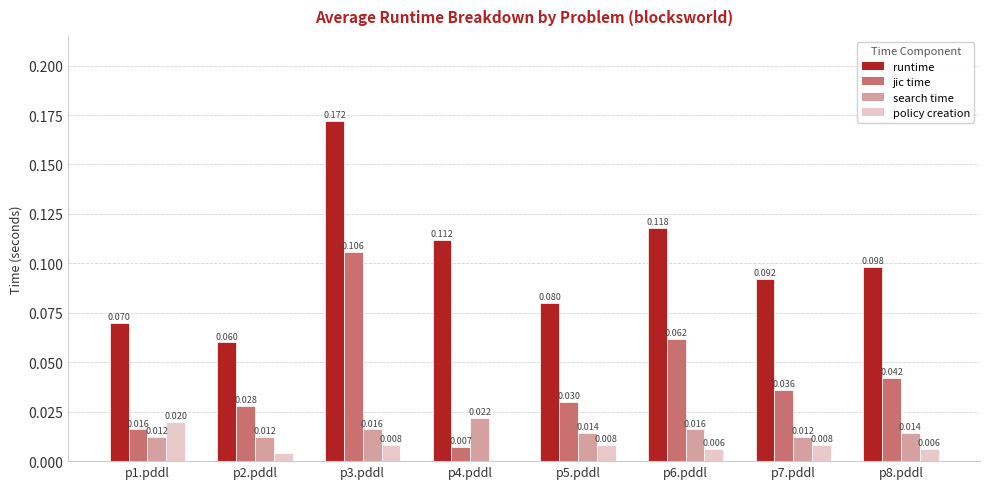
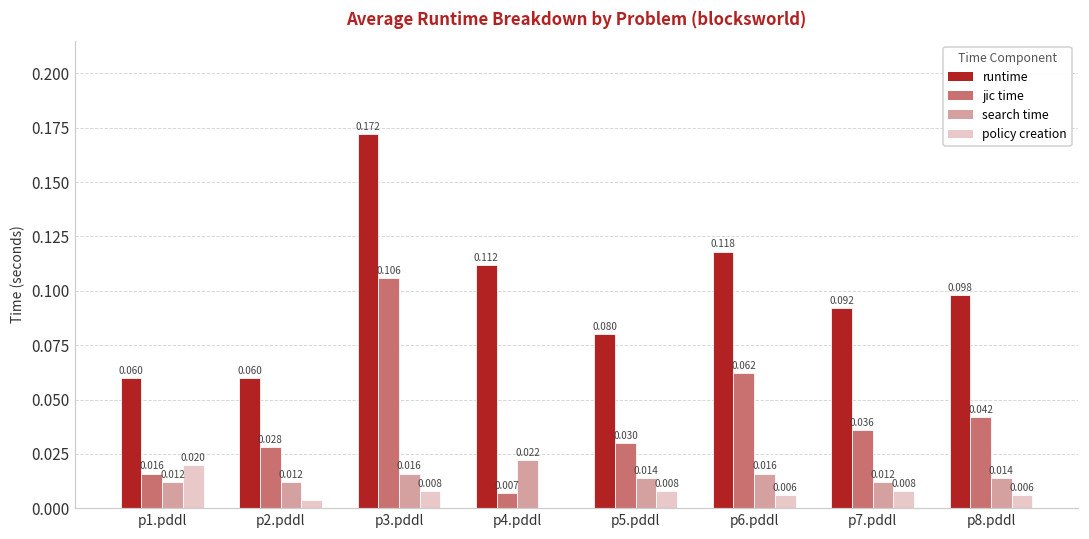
  {
    "runtime": {
-     "p1.pddl": 0.070,
+     "p1.pddl": 0.060,
      "p2.pddl": 0.060,
      "p3.pddl": 0.172,
      "p4.pddl": 0.112,
      "p5.pddl": 0.080,
      "p6.pddl": 0.118,
      "p7.pddl": 0.092,
      "p8.pddl": 0.098
    },
    "jic time": {
      "p1.pddl": 0.016,
      "p2.pddl": 0.028,
      "p3.pddl": 0.106,
      "p4.pddl": 0.007,
      "p5.pddl": 0.030,
      "p6.pddl": 0.062,
      "p7.pddl": 0.036,
      "p8.pddl": 0.042
    },
    "search time": {
      "p1.pddl": 0.012,
      "p2.pddl": 0.012,
      "p3.pddl": 0.016,
      "p4.pddl": 0.022,
      "p5.pddl": 0.014,
      "p6.pddl": 0.016,
      "p7.pddl": 0.012,
      "p8.pddl": 0.014
    },
    "policy creation": {
      "p1.pddl": 0.020,
      "p3.pddl": 0.008,
      "p5.pddl": 0.008,
      "p6.pddl": 0.006,
      "p7.pddl": 0.008,
      "p8.pddl": 0.006
    }
  }
